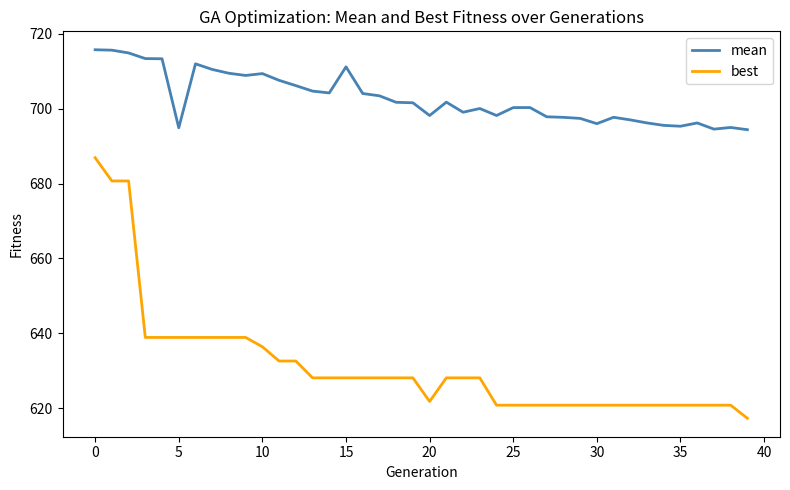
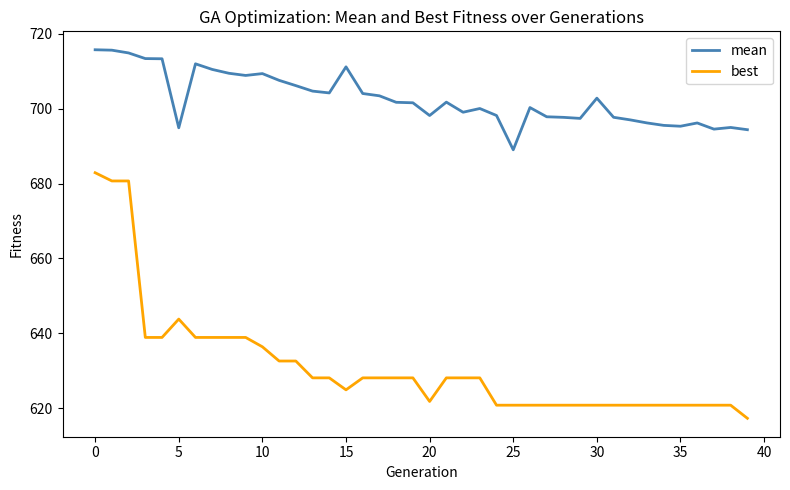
  {
    "mean": {
      "0": 716,
      "5": 695,
      "10": 709,
      "15": 711,
      "20": 698,
-     "25": 700,
-     "30": 696,
+     "25": 689,
+     "30": 703,
      "35": 695
    },
    "best": {
-     "0": 687,
-     "5": 639,
+     "0": 683,
+     "5": 644,
      "10": 636,
-     "15": 628,
+     "15": 625,
      "20": 622,
      "25": 621,
      "30": 621,
      "35": 621
    }
  }
